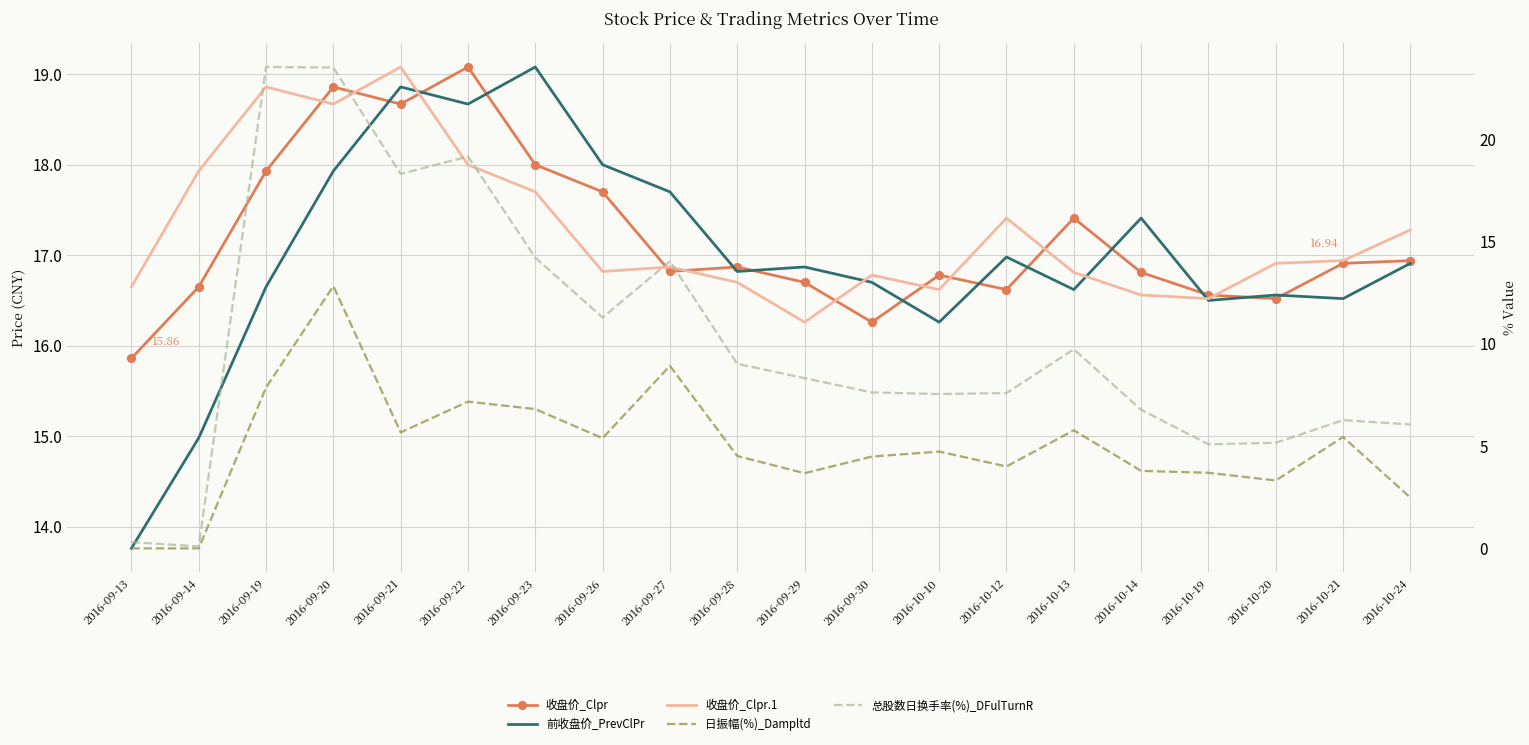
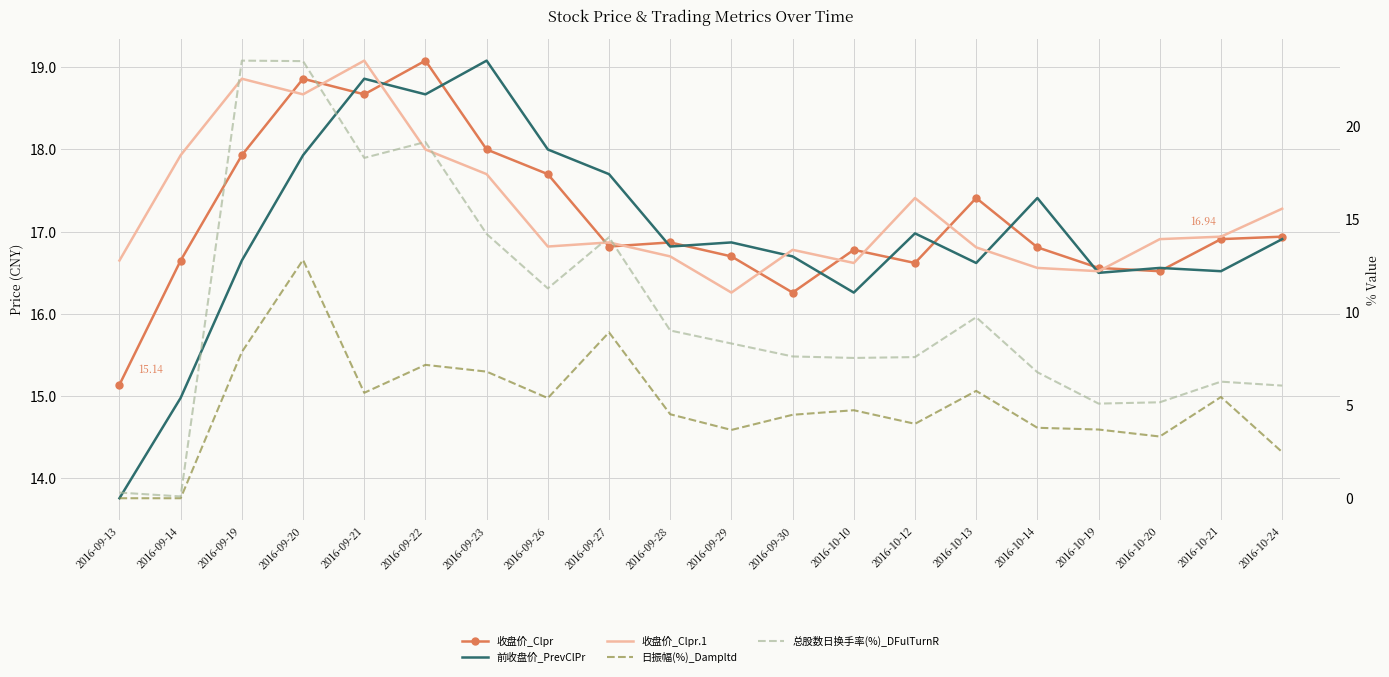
  {
    "收盘价_Clpr": {
-     "2016-09-13": 15.86
+     "2016-09-13": 15.14
    }
  }
